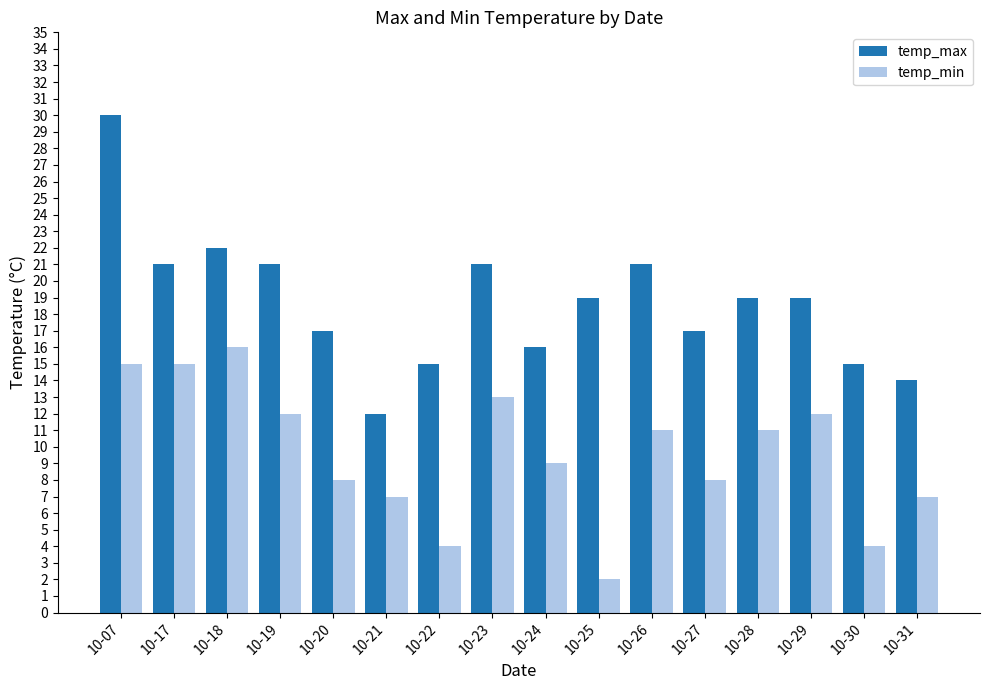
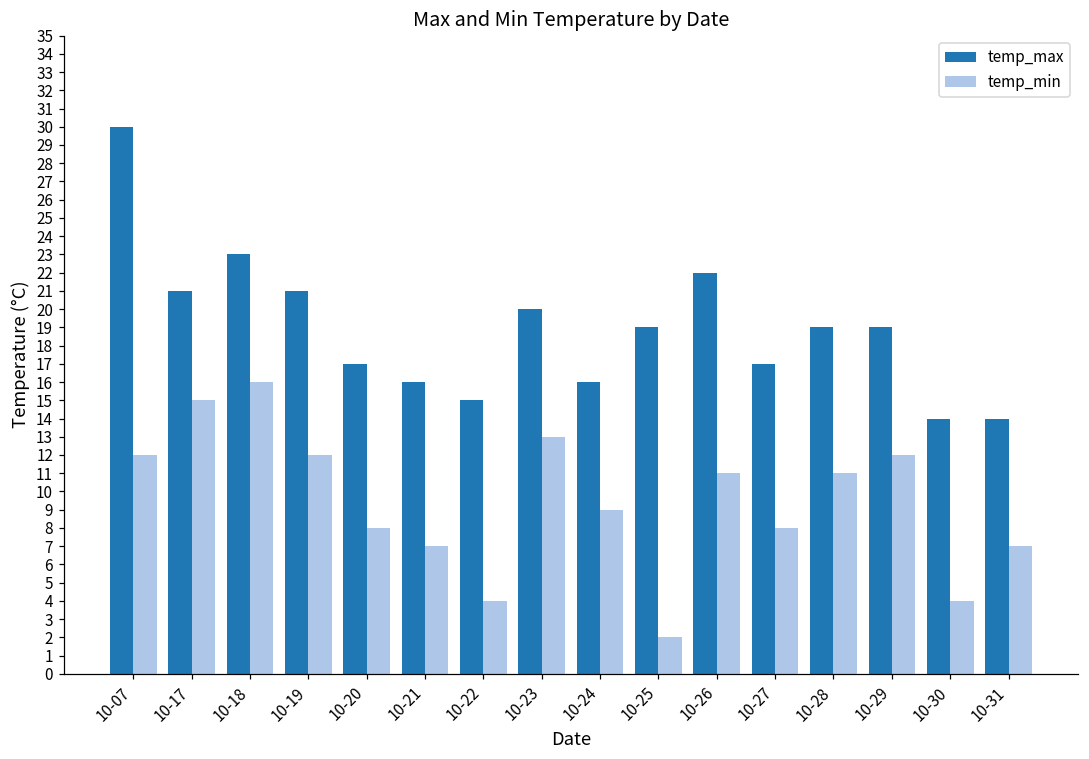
  {
    "temp_max": {
      "10-07": 30,
      "10-17": 21,
-     "10-18": 22,
+     "10-18": 23,
      "10-19": 21,
      "10-20": 17,
-     "10-21": 12,
+     "10-21": 16,
      "10-22": 15,
-     "10-23": 21,
+     "10-23": 20,
      "10-24": 16,
      "10-25": 19,
-     "10-26": 21,
+     "10-26": 22,
      "10-27": 17,
      "10-28": 19,
      "10-29": 19,
-     "10-30": 15,
+     "10-30": 14,
      "10-31": 14
    },
    "temp_min": {
-     "10-07": 15,
+     "10-07": 12,
      "10-17": 15,
      "10-18": 16,
      "10-19": 12,
      "10-20": 8,
      "10-21": 7,
      "10-22": 4,
      "10-23": 13,
      "10-24": 9,
      "10-25": 2,
      "10-26": 11,
      "10-27": 8,
      "10-28": 11,
      "10-29": 12,
      "10-30": 4,
      "10-31": 7
    }
  }
